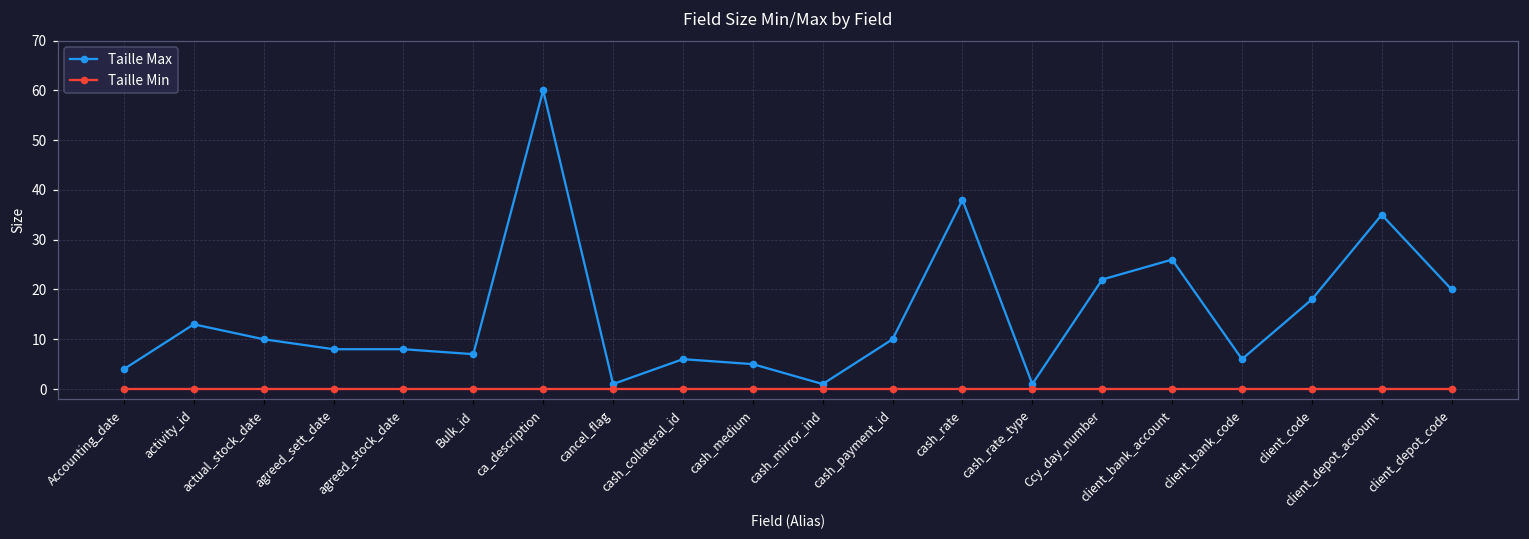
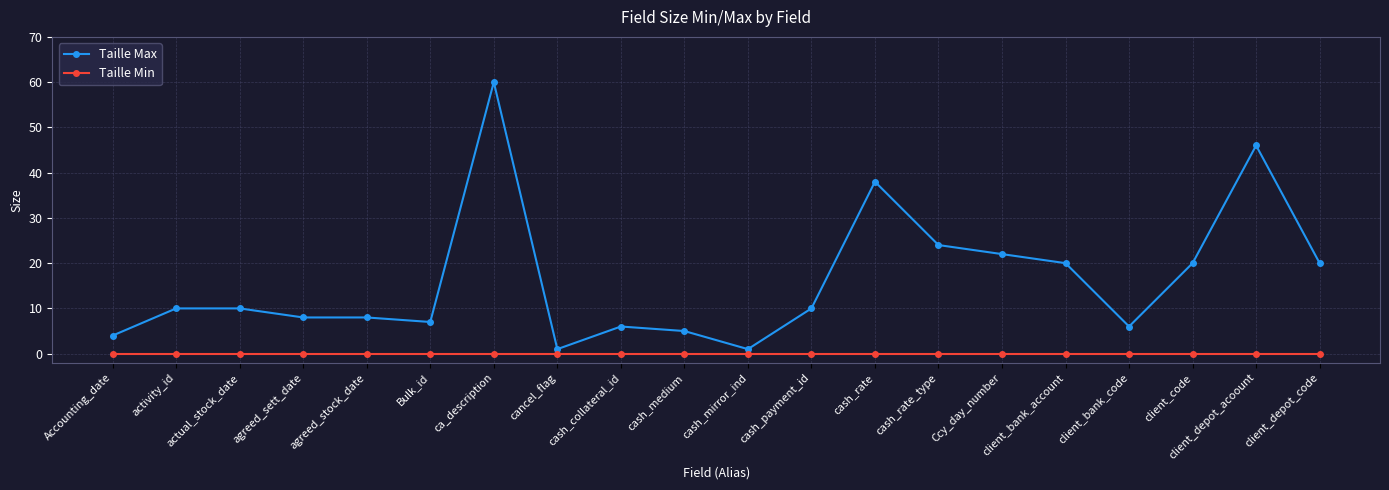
  {
    "Taille Max": {
      "Accounting_date": 4,
-     "activity_id": 13,
+     "activity_id": 10,
      "actual_stock_date": 10,
      "agreed_sett_date": 8,
      "agreed_stock_date": 8,
      "Bulk_id": 7,
      "ca_description": 60,
      "cancel_flag": 1,
      "cash_collateral_id": 6,
      "cash_medium": 5,
      "cash_mirror_ind": 1,
      "cash_payment_id": 10,
      "cash_rate": 38,
-     "cash_rate_type": 1,
+     "cash_rate_type": 24,
      "Ccy_day_number": 22,
-     "client_bank_account": 26,
+     "client_bank_account": 20,
      "client_bank_code": 6,
-     "client_code": 18,
-     "client_depot_acoount": 35,
+     "client_code": 20,
+     "client_depot_acoount": 46,
      "client_depot_code": 20
    },
    "Taille Min": {
      "Accounting_date": 0,
      "activity_id": 0,
      "actual_stock_date": 0,
      "agreed_sett_date": 0,
      "agreed_stock_date": 0,
      "Bulk_id": 0,
      "ca_description": 0,
      "cancel_flag": 0,
      "cash_collateral_id": 0,
      "cash_medium": 0,
      "cash_mirror_ind": 0,
      "cash_payment_id": 0,
      "cash_rate": 0,
      "cash_rate_type": 0,
      "Ccy_day_number": 0,
      "client_bank_account": 0,
      "client_bank_code": 0,
      "client_code": 0,
      "client_depot_acoount": 0,
      "client_depot_code": 0
    }
  }
